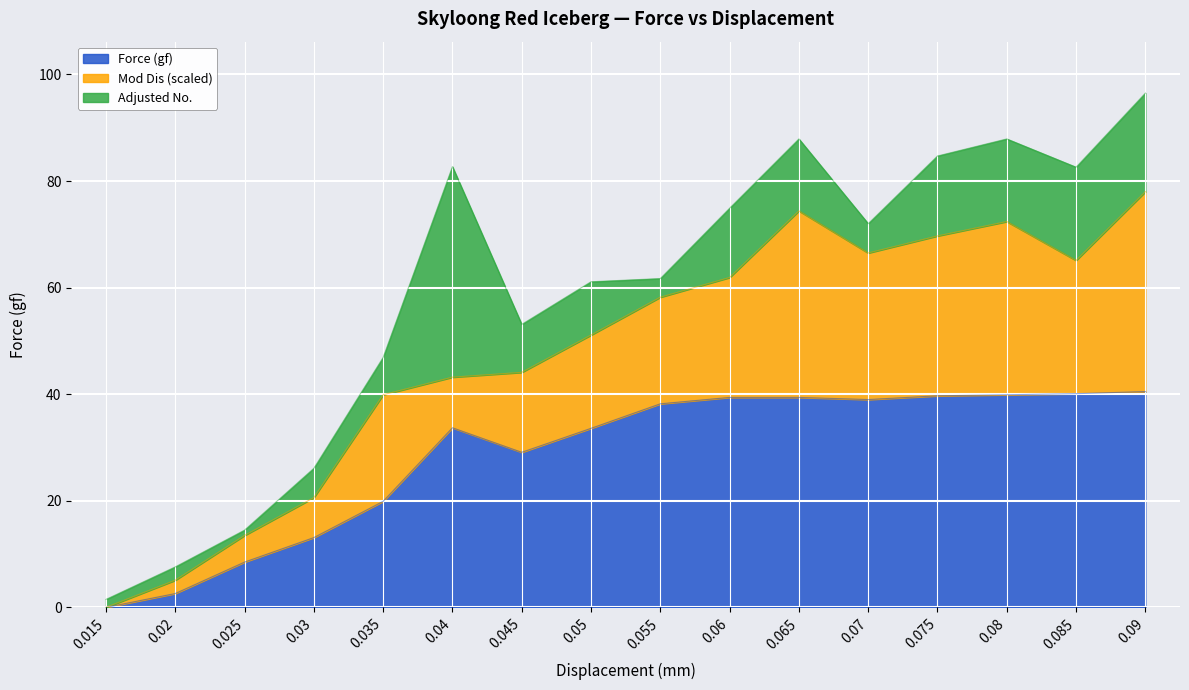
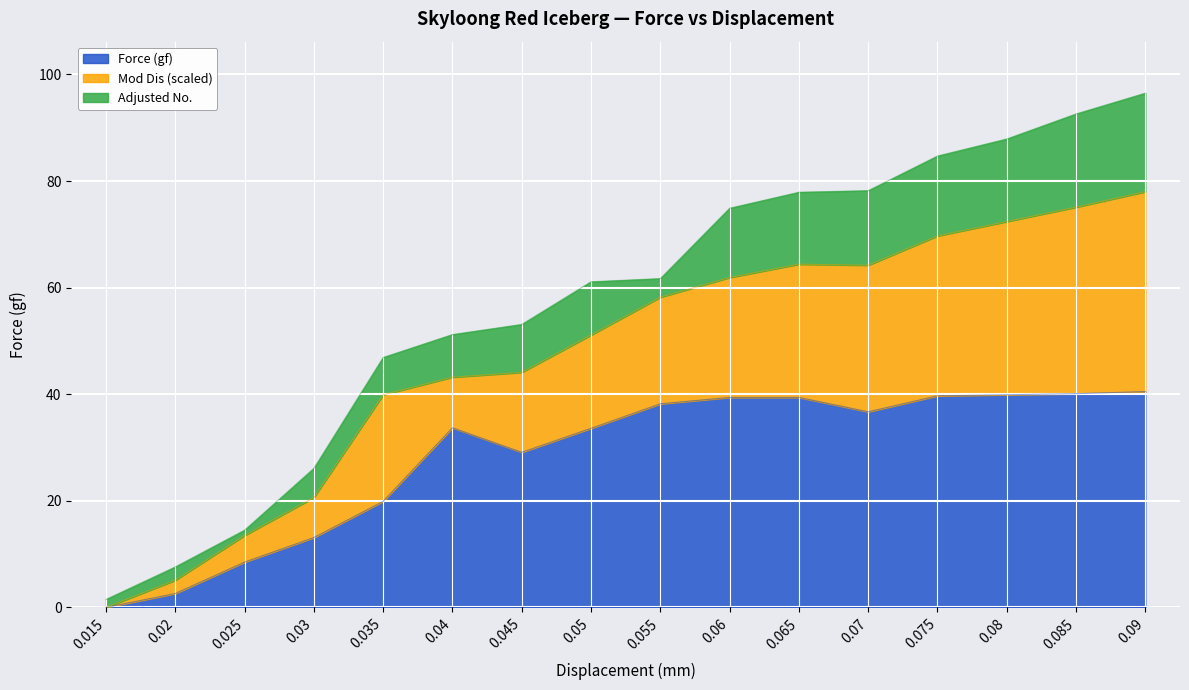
  {
    "Force (gf)": {
      "0.02": 3,
      "0.025": 9,
      "0.03": 13,
      "0.035": 20,
      "0.04": 34,
      "0.045": 29,
      "0.05": 34,
      "0.055": 38,
      "0.06": 39,
      "0.065": 39,
-     "0.07": 39,
+     "0.07": 37,
      "0.075": 40,
      "0.08": 40,
      "0.085": 40,
      "0.09": 41
    },
    "Mod Dis (scaled)": {
      "0.02": 2,
      "0.025": 5,
      "0.03": 8,
      "0.035": 20,
      "0.04": 10,
      "0.045": 15,
      "0.05": 18,
      "0.055": 20,
      "0.06": 23,
-     "0.065": 35,
+     "0.065": 25,
      "0.07": 28,
      "0.075": 30,
      "0.08": 33,
-     "0.085": 25,
+     "0.085": 35,
      "0.09": 38
    },
    "Adjusted No.": {
      "0.015": 2,
      "0.02": 3,
      "0.025": 1,
      "0.03": 6,
      "0.035": 7,
-     "0.04": 40,
+     "0.04": 8,
      "0.045": 9,
      "0.05": 10,
      "0.055": 4,
      "0.06": 13,
      "0.065": 14,
-     "0.07": 6,
+     "0.07": 14,
      "0.075": 15,
      "0.08": 16,
      "0.085": 18,
      "0.09": 19
    }
  }
